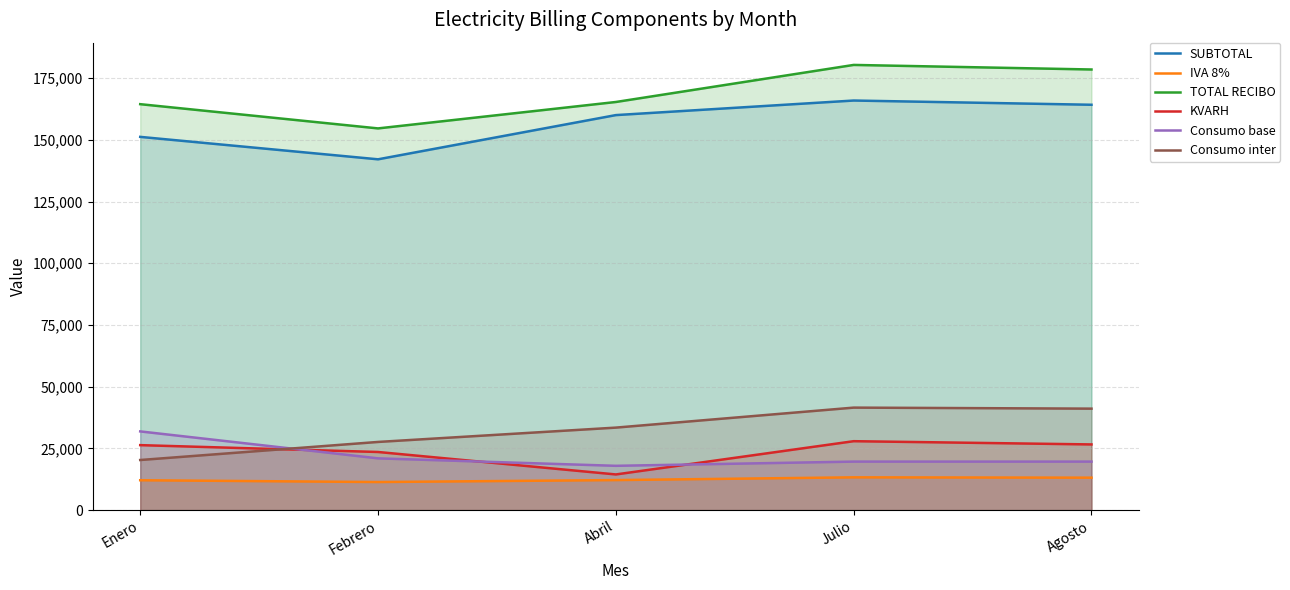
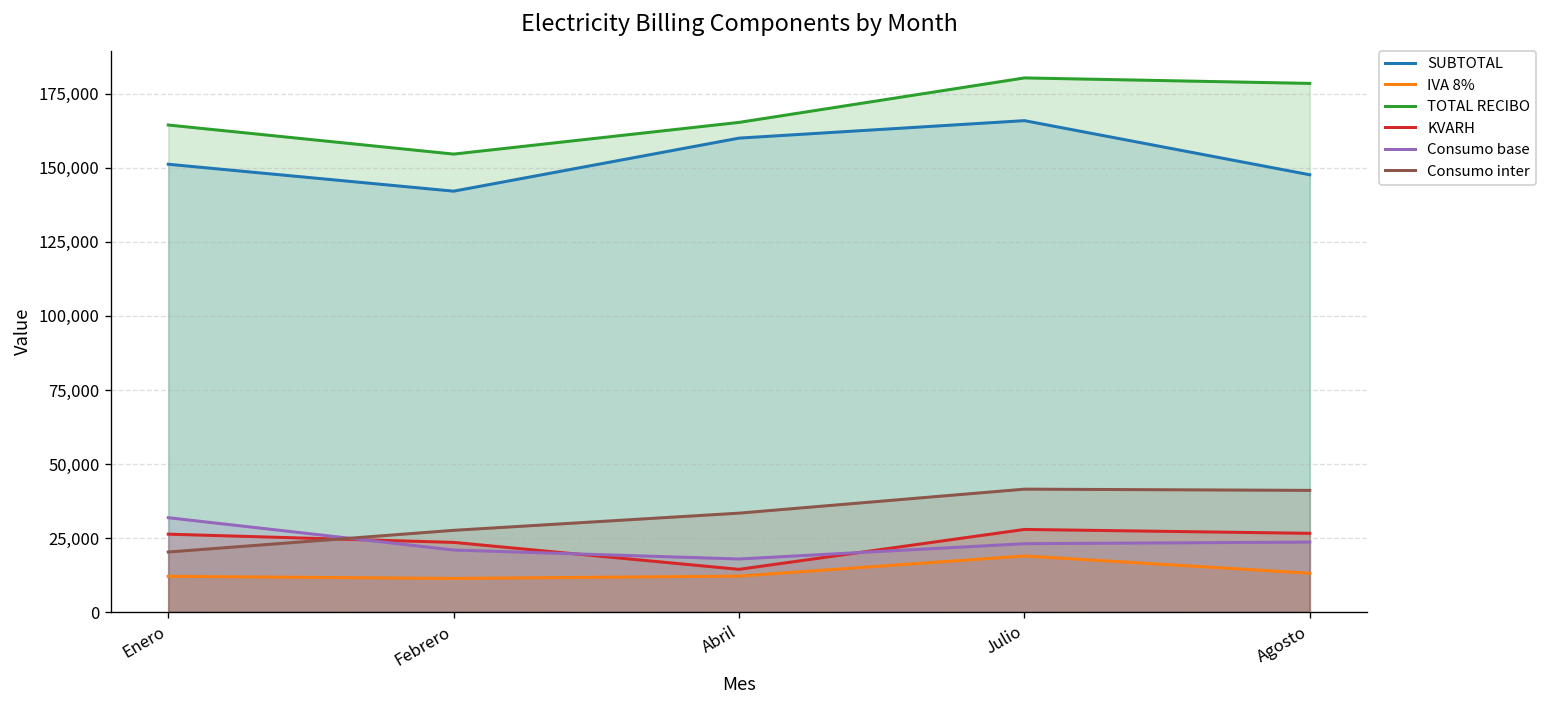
  {
    "SUBTOTAL": {
      "Enero": "151,000",
      "Febrero": "142,000",
      "Abril": "160,000",
      "Julio": "166,000",
-     "Agosto": "164,000"
+     "Agosto": "148,000"
    },
    "IVA 8%": {
      "Enero": "12,000",
      "Febrero": "11,000",
      "Abril": "12,000",
-     "Julio": "13,000",
+     "Julio": "19,000",
      "Agosto": "13,000"
    },
    "TOTAL RECIBO": {
      "Enero": "164,000",
      "Febrero": "155,000",
      "Abril": "165,000",
      "Julio": "180,000",
      "Agosto": "179,000"
    },
    "KVARH": {
      "Enero": "26,000",
      "Febrero": "24,000",
      "Abril": "14,000",
      "Julio": "28,000",
      "Agosto": "27,000"
    },
    "Consumo base": {
      "Enero": "32,000",
      "Febrero": "21,000",
      "Abril": "18,000",
-     "Julio": "20,000",
-     "Agosto": "20,000"
+     "Julio": "23,000",
+     "Agosto": "24,000"
    },
    "Consumo inter": {
      "Enero": "20,000",
      "Febrero": "28,000",
      "Abril": "33,000",
      "Julio": "42,000",
      "Agosto": "41,000"
    }
  }
